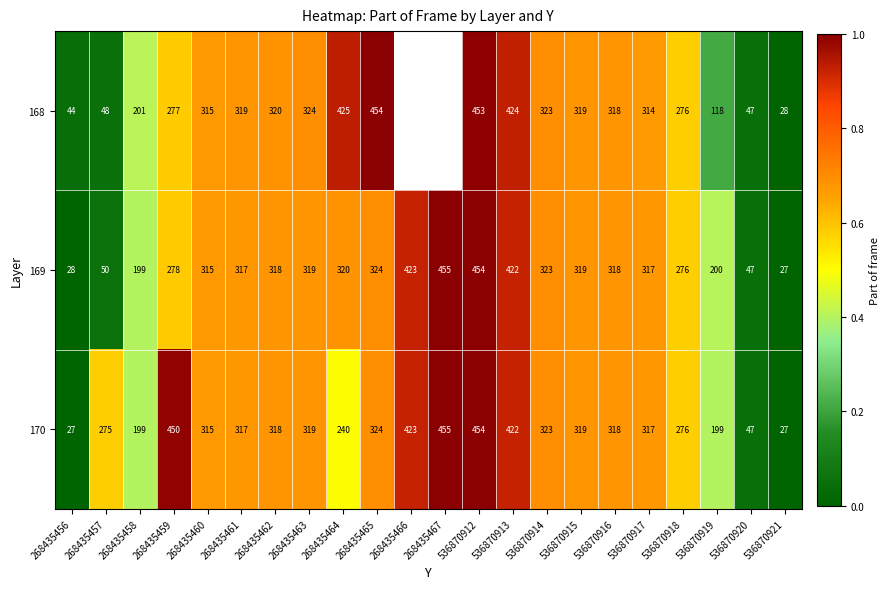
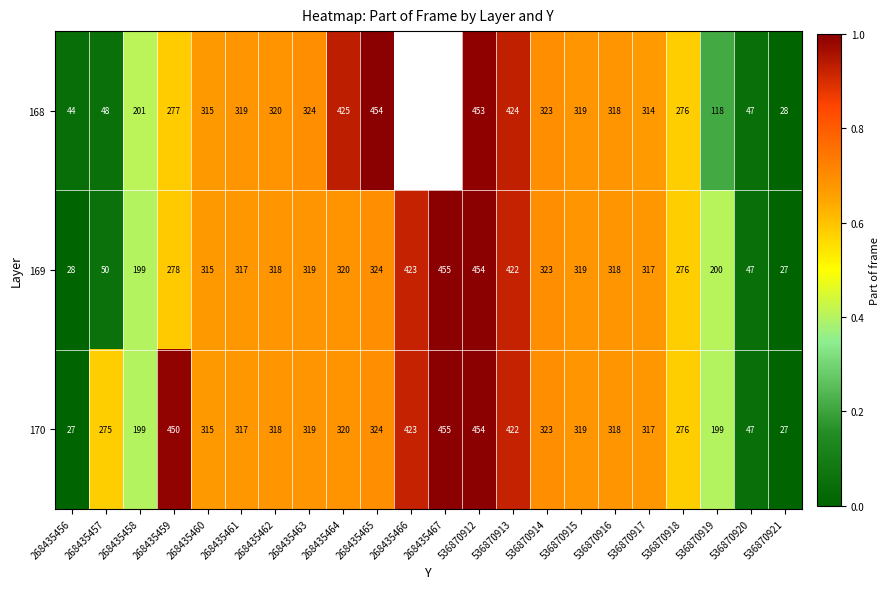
  {
    "168": {
      "268435456": 44,
      "268435457": 48,
      "268435458": 201,
      "268435459": 277,
      "268435460": 315,
      "268435461": 319,
      "268435462": 320,
      "268435463": 324,
      "268435464": 425,
      "268435465": 454,
      "536870912": 453,
      "536870913": 424,
      "536870914": 323,
      "536870915": 319,
      "536870916": 318,
      "536870917": 314,
      "536870918": 276,
      "536870919": 118,
      "536870920": 47,
      "536870921": 28
    },
    "169": {
      "268435456": 28,
      "268435457": 50,
      "268435458": 199,
      "268435459": 278,
      "268435460": 315,
      "268435461": 317,
      "268435462": 318,
      "268435463": 319,
      "268435464": 320,
      "268435465": 324,
      "268435466": 423,
      "268435467": 455,
      "536870912": 454,
      "536870913": 422,
      "536870914": 323,
      "536870915": 319,
      "536870916": 318,
      "536870917": 317,
      "536870918": 276,
      "536870919": 200,
      "536870920": 47,
      "536870921": 27
    },
    "170": {
      "268435456": 27,
      "268435457": 275,
      "268435458": 199,
      "268435459": 450,
      "268435460": 315,
      "268435461": 317,
      "268435462": 318,
      "268435463": 319,
-     "268435464": 240,
+     "268435464": 320,
      "268435465": 324,
      "268435466": 423,
      "268435467": 455,
      "536870912": 454,
      "536870913": 422,
      "536870914": 323,
      "536870915": 319,
      "536870916": 318,
      "536870917": 317,
      "536870918": 276,
      "536870919": 199,
      "536870920": 47,
      "536870921": 27
    }
  }
